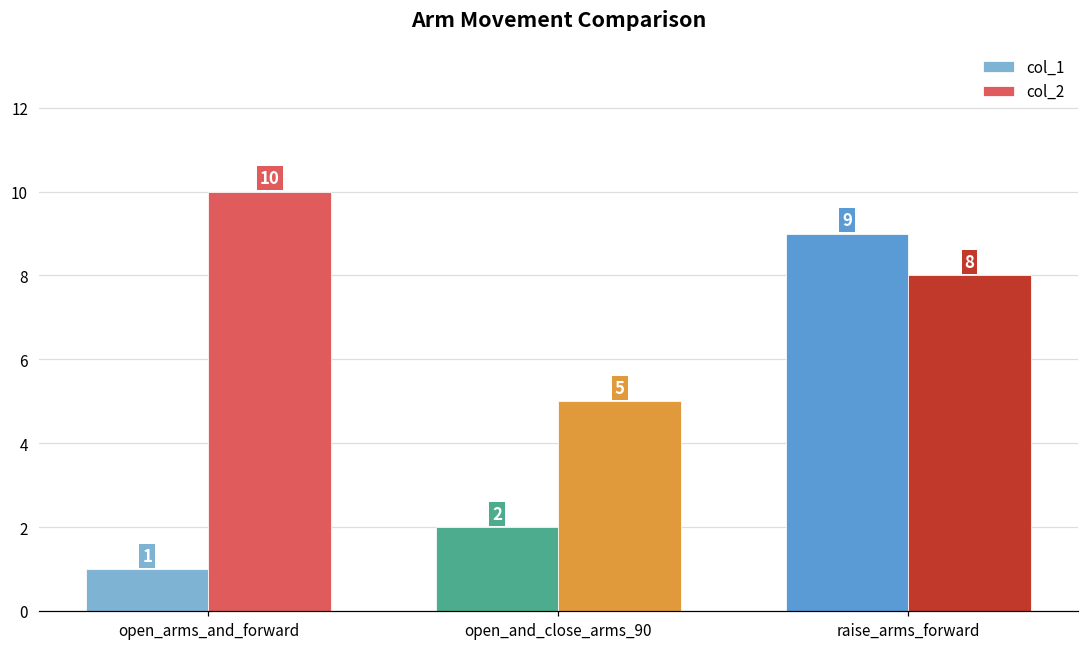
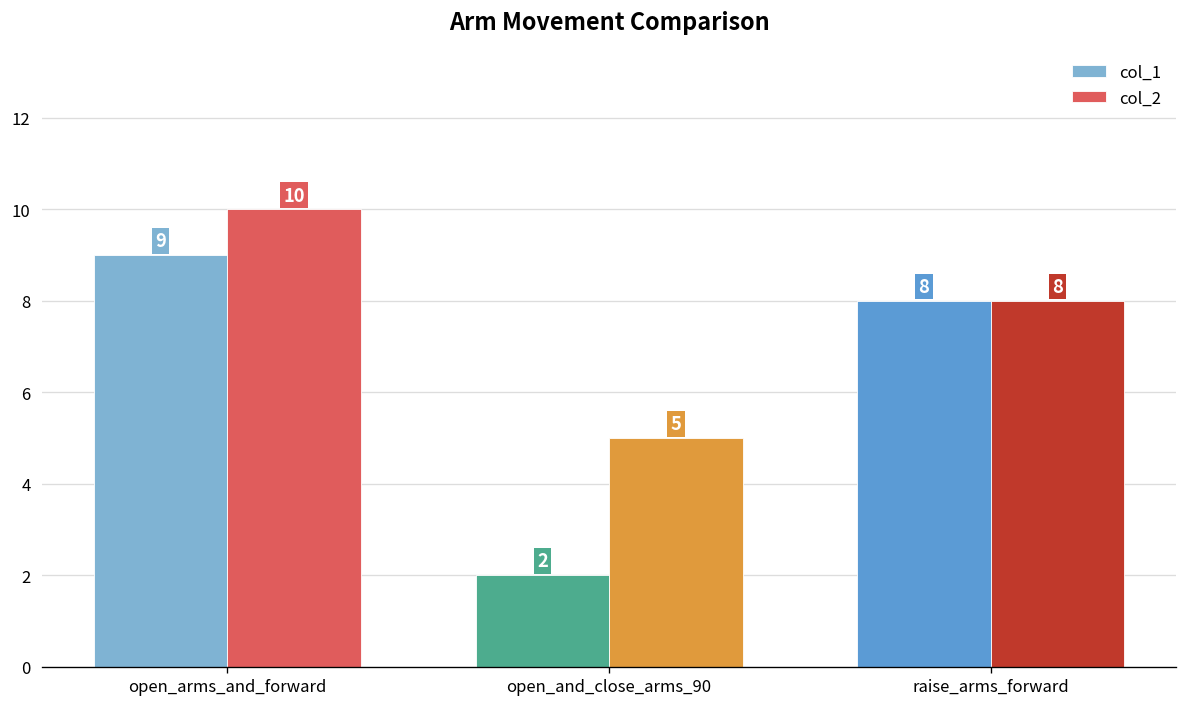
  {
    "col_1": {
-     "open_arms_and_forward": 1,
-     "raise_arms_forward": 9
+     "open_arms_and_forward": 9,
+     "raise_arms_forward": 8
    }
  }
